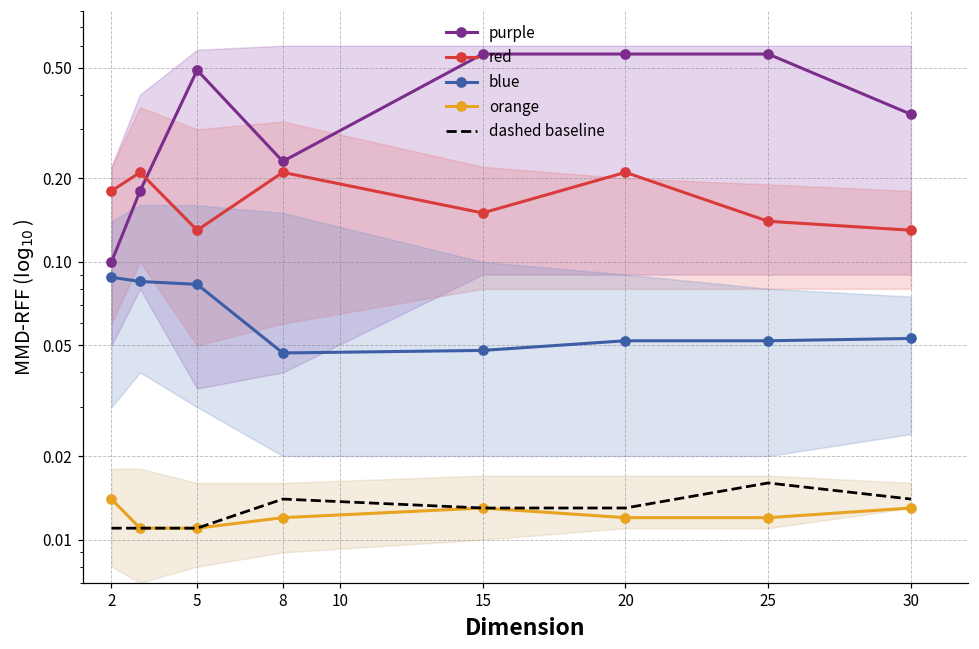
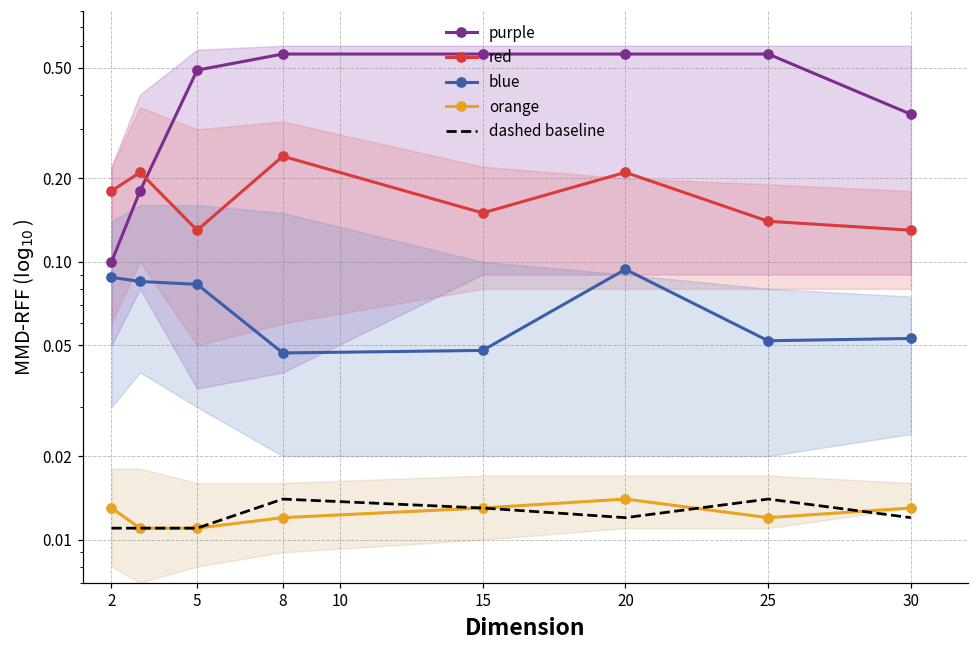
  {
    "purple": {
      "2": 0.10,
      "5": 0.49,
-     "8": 0.23,
+     "8": 0.56,
      "15": 0.56,
      "20": 0.56,
      "25": 0.56,
      "30": 0.34
    },
    "red": {
      "2": 0.18,
      "5": 0.13,
-     "8": 0.21,
+     "8": 0.24,
      "15": 0.15,
      "20": 0.21,
      "25": 0.14,
      "30": 0.13
    },
    "blue": {
      "2": 0.088,
      "5": 0.083,
      "8": 0.047,
      "15": 0.048,
-     "20": 0.052,
+     "20": 0.094,
      "25": 0.052,
      "30": 0.053
    },
    "orange": {
-     "2": 0.014,
+     "2": 0.013,
      "8": 0.012,
-     "20": 0.012,
+     "20": 0.014,
      "25": 0.012,
      "30": 0.013
    },
    "dashed baseline": {
      "2": 0.011,
      "8": 0.014,
-     "20": 0.013,
-     "25": 0.016,
-     "30": 0.014
+     "20": 0.012,
+     "25": 0.014,
+     "30": 0.012
    }
  }
